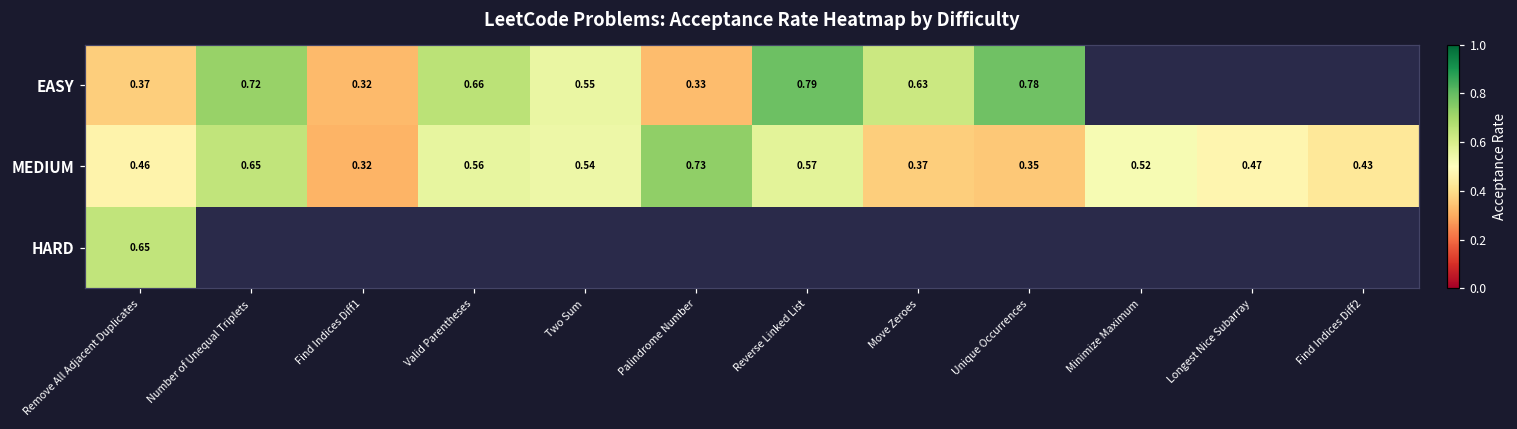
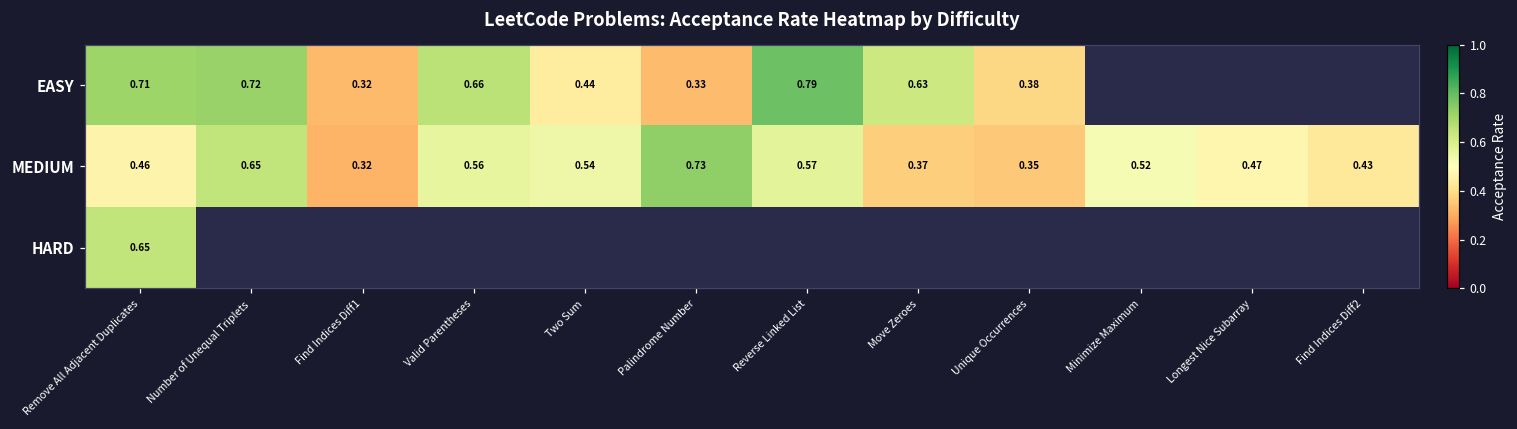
  {
    "EASY": {
-     "Remove All Adjacent Duplicates": 0.37,
+     "Remove All Adjacent Duplicates": 0.71,
      "Number of Unequal Triplets": 0.72,
      "Find Indices Diff1": 0.32,
      "Valid Parentheses": 0.66,
-     "Two Sum": 0.55,
+     "Two Sum": 0.44,
      "Palindrome Number": 0.33,
      "Reverse Linked List": 0.79,
      "Move Zeroes": 0.63,
-     "Unique Occurrences": 0.78
+     "Unique Occurrences": 0.38
    },
    "MEDIUM": {
      "Remove All Adjacent Duplicates": 0.46,
      "Number of Unequal Triplets": 0.65,
      "Find Indices Diff1": 0.32,
      "Valid Parentheses": 0.56,
      "Two Sum": 0.54,
      "Palindrome Number": 0.73,
      "Reverse Linked List": 0.57,
      "Move Zeroes": 0.37,
      "Unique Occurrences": 0.35,
      "Minimize Maximum": 0.52,
      "Longest Nice Subarray": 0.47,
      "Find Indices Diff2": 0.43
    },
    "HARD": {
      "Remove All Adjacent Duplicates": 0.65
    }
  }
